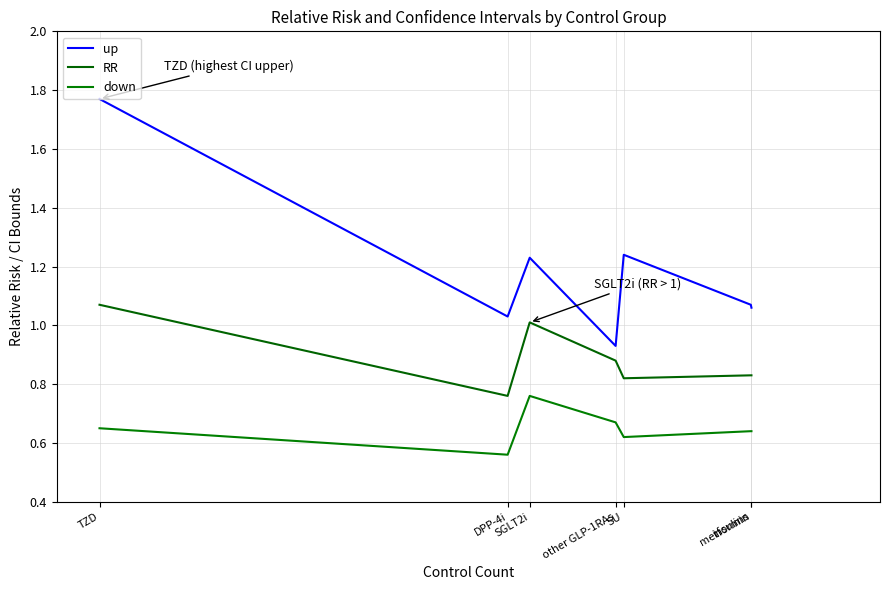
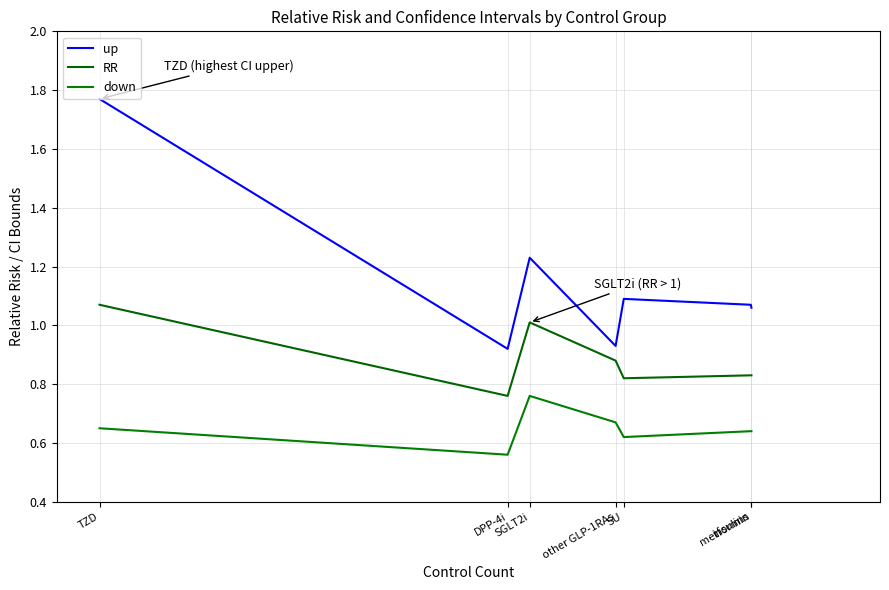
  {
    "up": {
-     "DPP-4i": 1.03,
+     "DPP-4i": 0.92,
      "SGLT2i": 1.23,
      "other GLP-1RAs": 0.93,
-     "SU": 1.24,
+     "SU": 1.09,
      "insulins": 1.07,
      "metformin": 1.06
    }
  }
